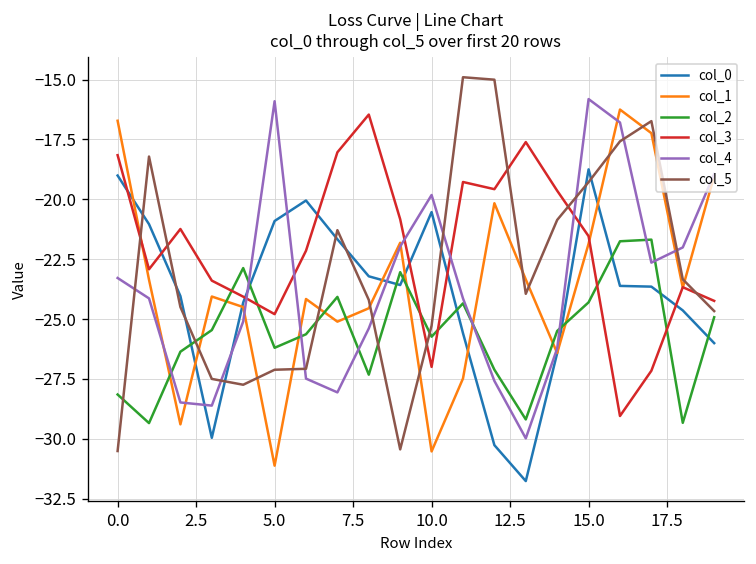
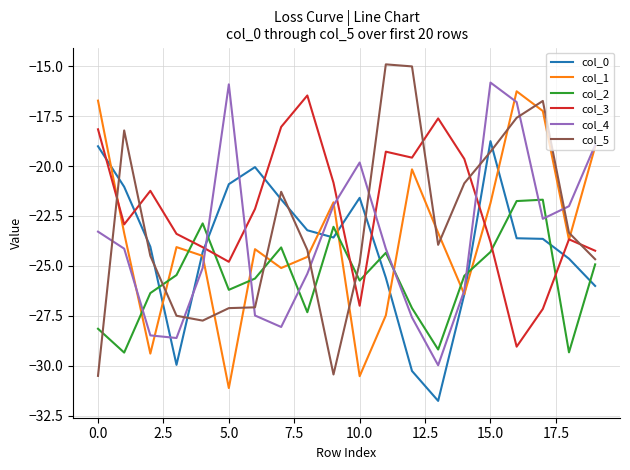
  {
    "col_0": {
      "0.0": -19.0,
      "5.0": -20.9,
-     "10.0": -20.5,
+     "10.0": -21.6,
      "15.0": -18.8
    },
    "col_1": {
      "0.0": -16.7,
      "5.0": -31.1,
      "10.0": -30.5,
      "15.0": -21.9
    },
    "col_2": {
      "0.0": -28.2,
      "5.0": -26.2,
      "10.0": -25.7,
      "15.0": -24.3
    },
    "col_3": {
      "0.0": -18.2,
      "5.0": -24.8,
      "10.0": -27.0,
-     "15.0": -21.5
+     "15.0": -23.8
    },
    "col_4": {
      "0.0": -23.3,
      "5.0": -15.9,
      "10.0": -19.8,
      "15.0": -15.8
    },
    "col_5": {
      "0.0": -30.5,
      "5.0": -27.1,
-     "10.0": -25.3,
+     "10.0": -24.8,
      "15.0": -19.3
    }
  }
